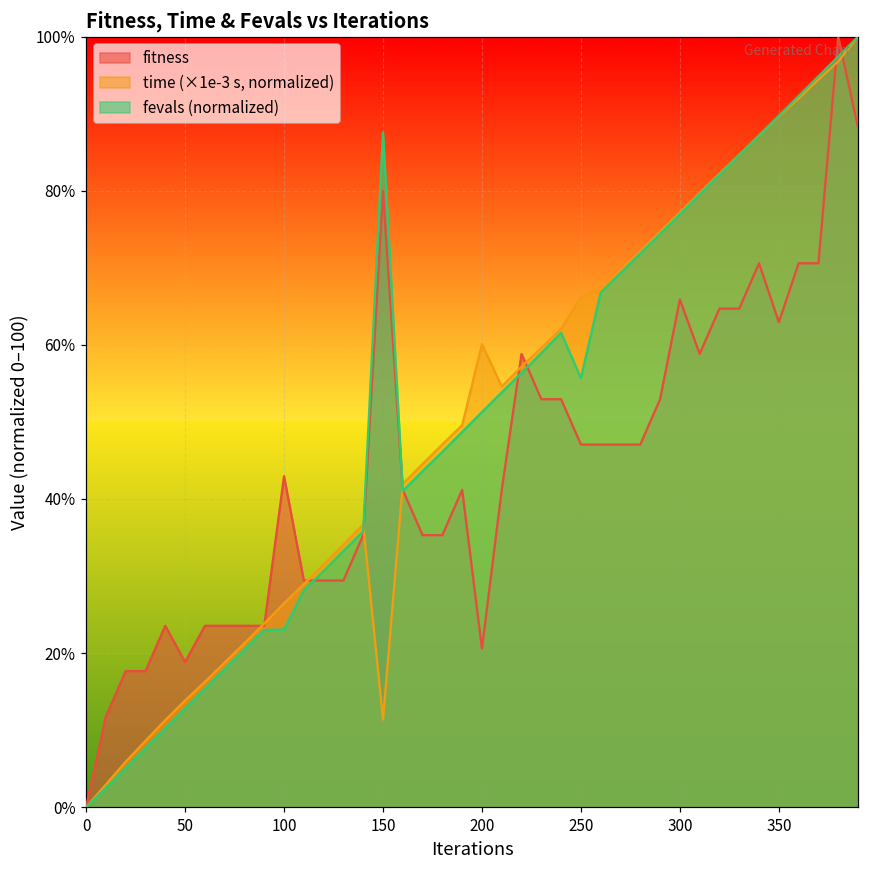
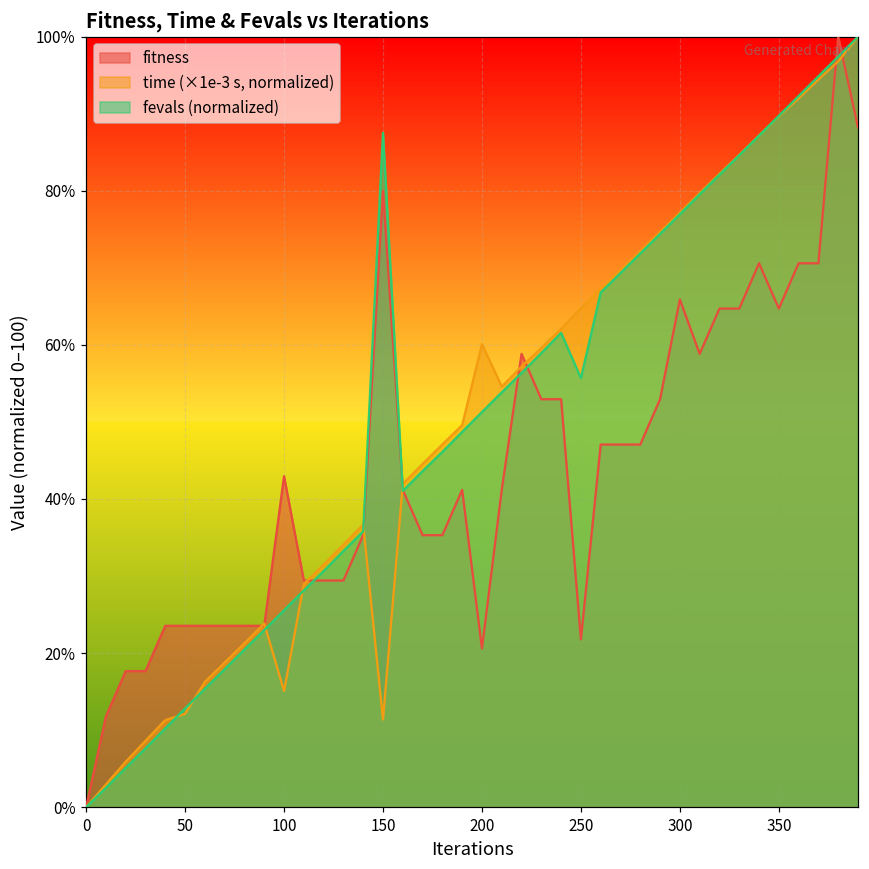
  {
    "fitness": {
-     "50": "19%",
+     "50": "24%",
      "100": "43%",
      "150": "80%",
      "200": "21%",
-     "250": "47%",
+     "250": "22%",
      "300": "66%",
-     "350": "63%"
+     "350": "65%"
    },
    "time (×1e-3 s, normalized)": {
-     "50": "14%",
-     "100": "26%",
+     "50": "12%",
+     "100": "15%",
      "150": "11%",
      "200": "60%",
-     "250": "66%"
+     "250": "65%"
    },
    "fevals (normalized)": {
      "50": "13%",
-     "100": "23%",
+     "100": "26%",
      "150": "88%",
      "200": "51%",
      "250": "56%"
    }
  }
